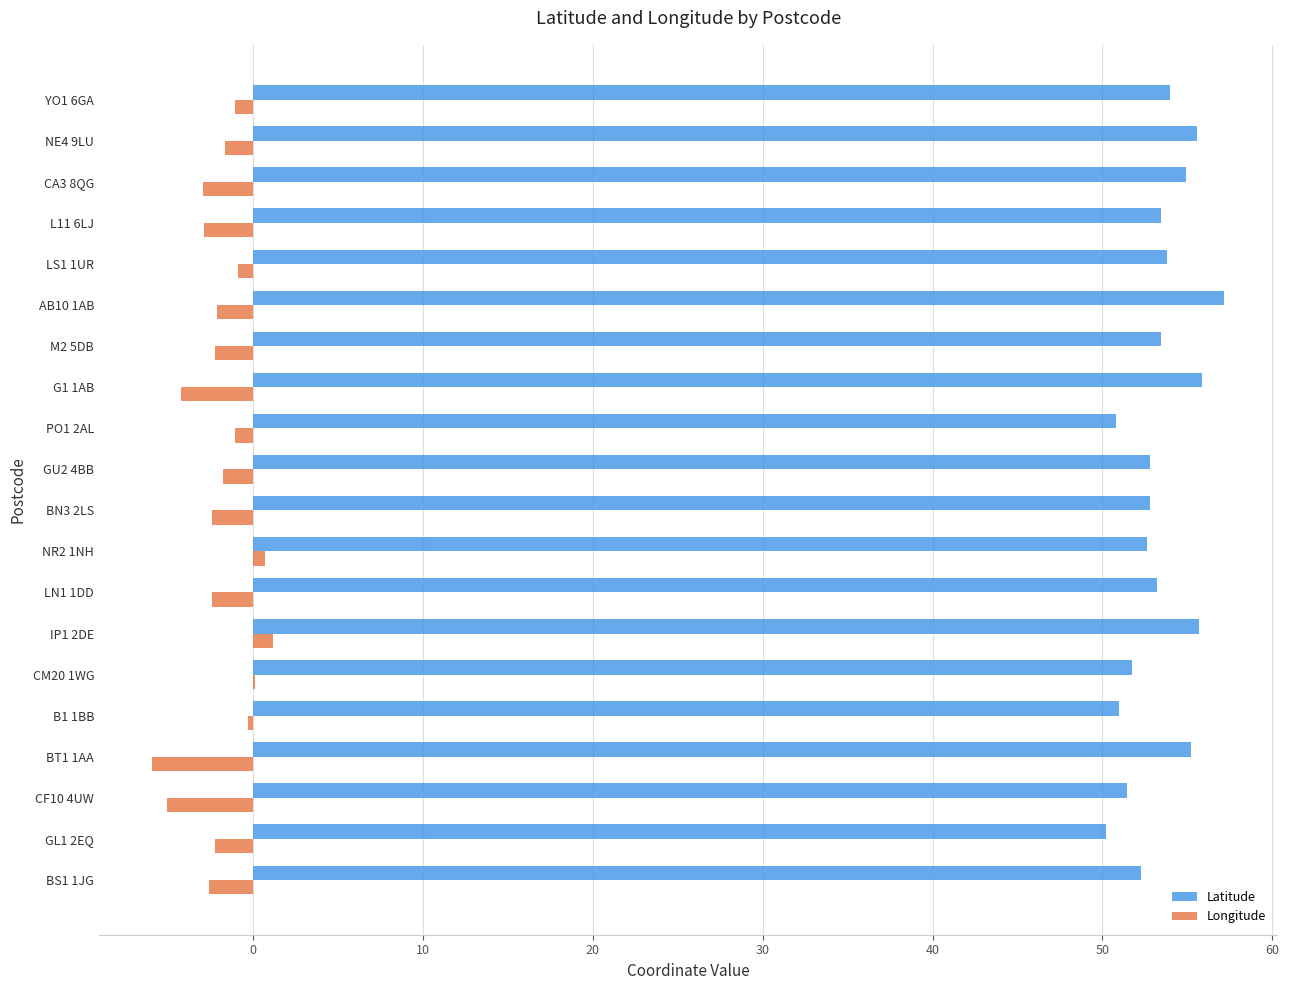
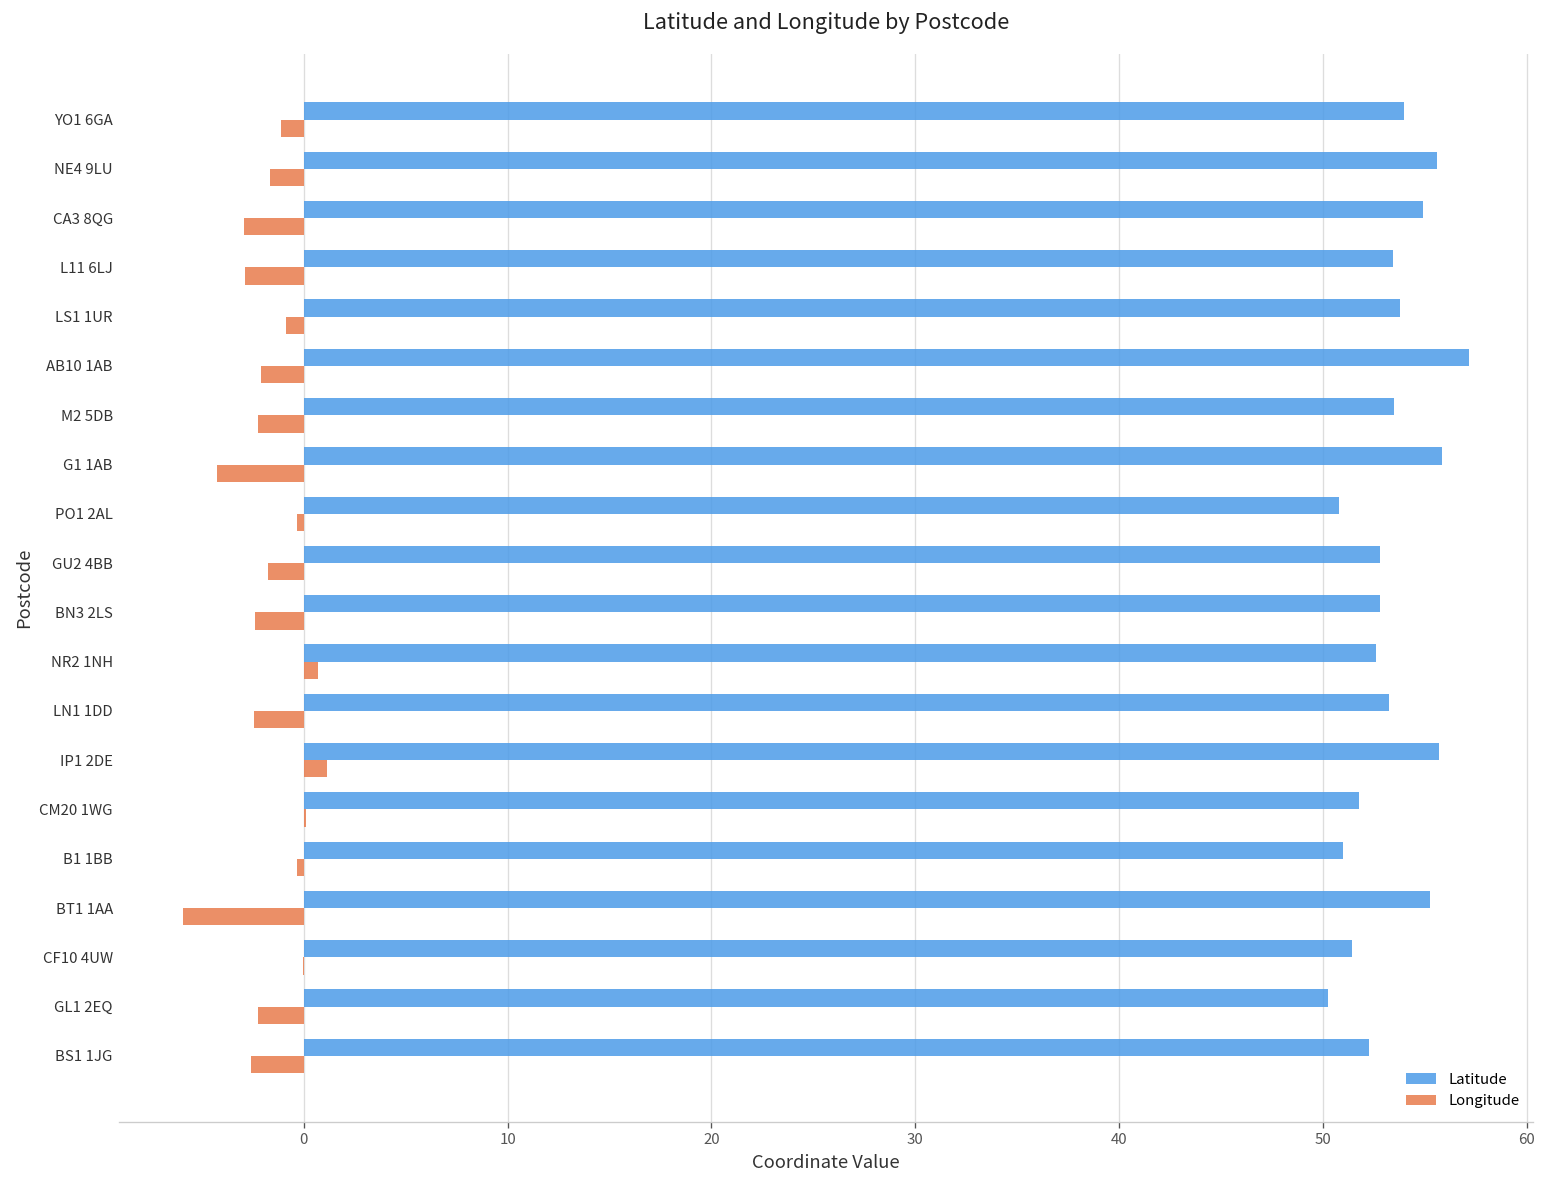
  {
    "Latitude": {
      "YO1 6GA": 54.0,
      "NE4 9LU": 55.6,
      "CA3 8QG": 54.9,
      "L11 6LJ": 53.5,
      "LS1 1UR": 53.8,
      "AB10 1AB": 57.1,
      "M2 5DB": 53.5,
      "G1 1AB": 55.9,
      "PO1 2AL": 50.8,
      "GU2 4BB": 52.8,
      "BN3 2LS": 52.8,
      "NR2 1NH": 52.6,
      "LN1 1DD": 53.2,
      "IP1 2DE": 55.7,
      "CM20 1WG": 51.8,
      "B1 1BB": 51.0,
      "BT1 1AA": 55.2,
      "CF10 4UW": 51.4,
      "GL1 2EQ": 50.2,
      "BS1 1JG": 52.3
    },
    "Longitude": {
      "YO1 6GA": -1.1,
      "NE4 9LU": -1.7,
      "CA3 8QG": -2.9,
      "L11 6LJ": -2.9,
      "LS1 1UR": -0.9,
      "AB10 1AB": -2.1,
      "M2 5DB": -2.2,
      "G1 1AB": -4.2,
-     "PO1 2AL": -1.1,
+     "PO1 2AL": -0.3,
      "GU2 4BB": -1.7,
      "BN3 2LS": -2.4,
      "NR2 1NH": 0.7,
      "LN1 1DD": -2.4,
      "IP1 2DE": 1.1,
      "B1 1BB": -0.3,
      "BT1 1AA": -5.9,
-     "CF10 4UW": -5.0,
+     "CF10 4UW": 0.0,
      "GL1 2EQ": -2.2,
      "BS1 1JG": -2.6
    }
  }
